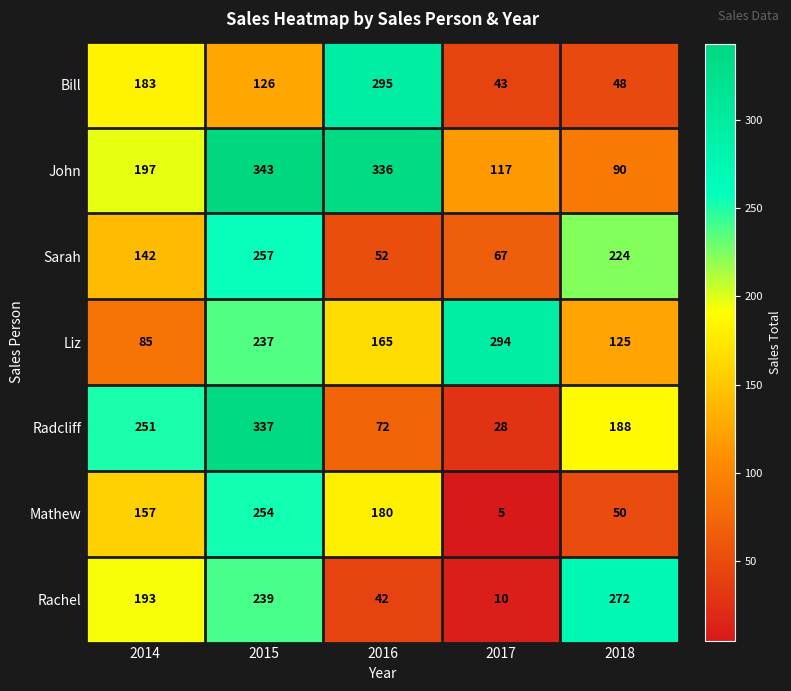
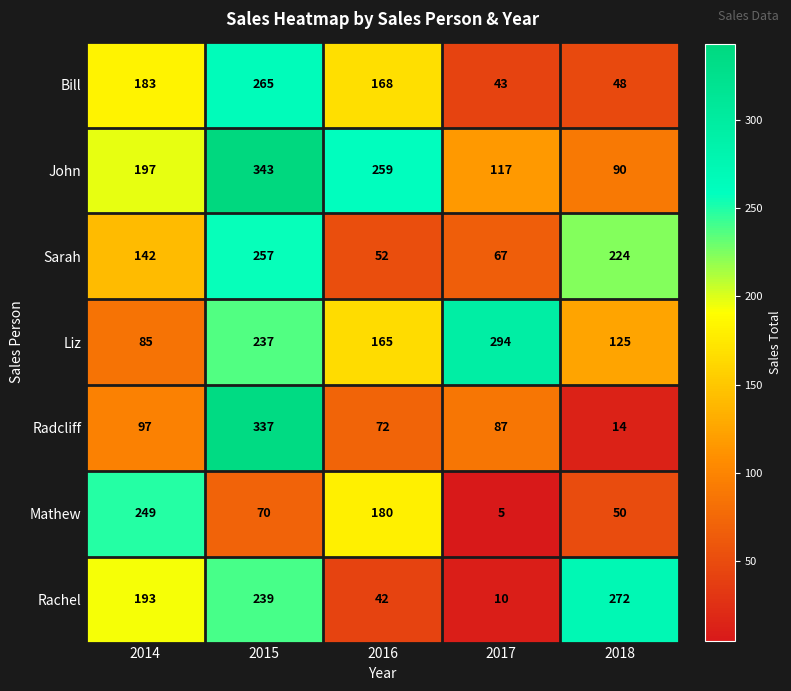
  {
    "Bill": {
      "2014": 183,
-     "2015": 126,
-     "2016": 295,
+     "2015": 265,
+     "2016": 168,
      "2017": 43,
      "2018": 48
    },
    "John": {
      "2014": 197,
      "2015": 343,
-     "2016": 336,
+     "2016": 259,
      "2017": 117,
      "2018": 90
    },
    "Sarah": {
      "2014": 142,
      "2015": 257,
      "2016": 52,
      "2017": 67,
      "2018": 224
    },
    "Liz": {
      "2014": 85,
      "2015": 237,
      "2016": 165,
      "2017": 294,
      "2018": 125
    },
    "Radcliff": {
-     "2014": 251,
+     "2014": 97,
      "2015": 337,
      "2016": 72,
-     "2017": 28,
-     "2018": 188
+     "2017": 87,
+     "2018": 14
    },
    "Mathew": {
-     "2014": 157,
-     "2015": 254,
+     "2014": 249,
+     "2015": 70,
      "2016": 180,
      "2017": 5,
      "2018": 50
    },
    "Rachel": {
      "2014": 193,
      "2015": 239,
      "2016": 42,
      "2017": 10,
      "2018": 272
    }
  }
